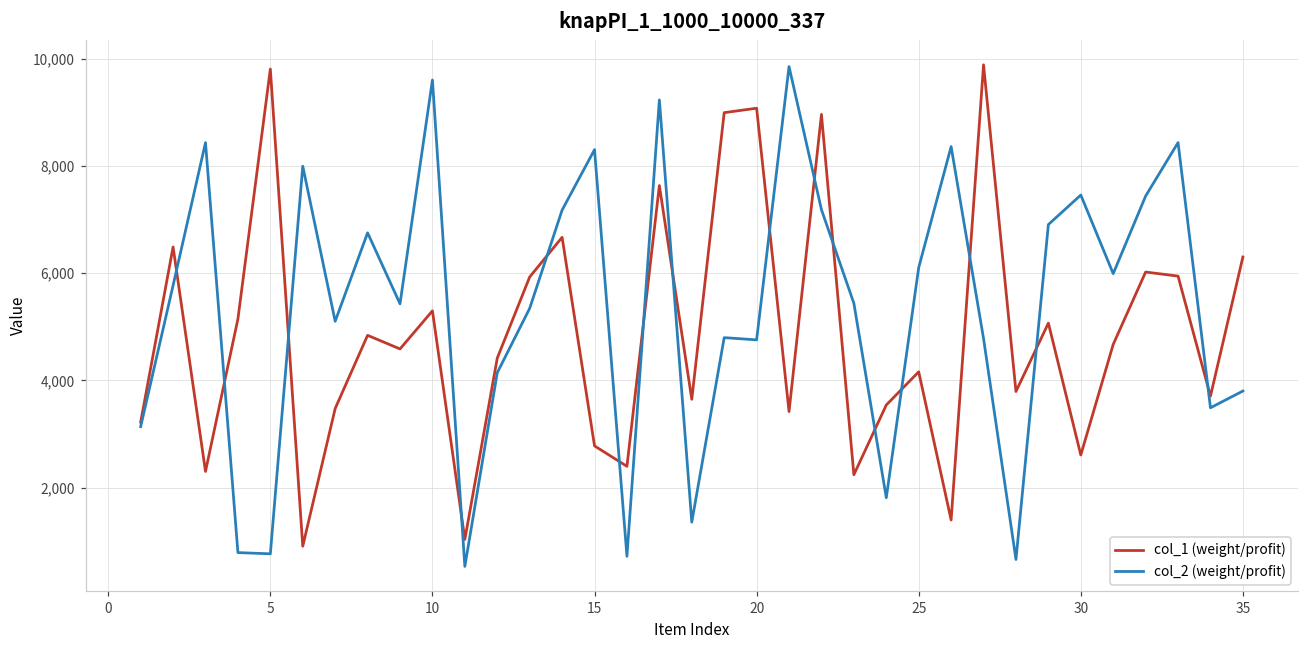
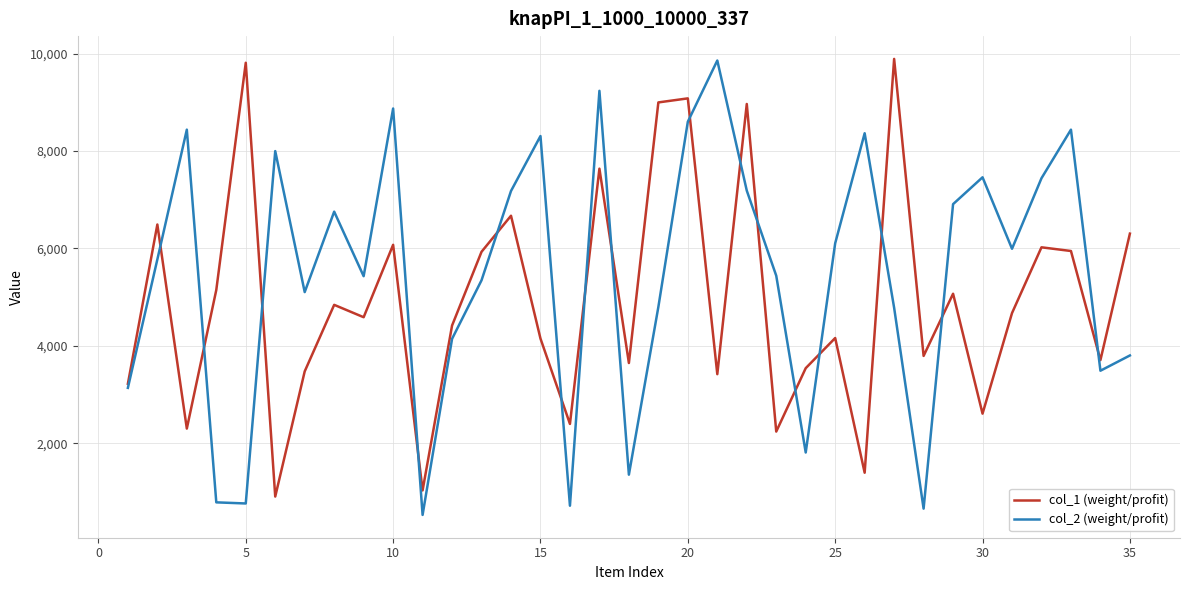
  {
    "col_1 (weight/profit)": {
      "5": "9,800",
-     "10": "5,300",
-     "15": "2,800",
+     "10": "6,100",
+     "15": "4,200",
      "20": "9,100",
      "25": "4,200",
      "30": "2,600",
      "35": "6,300"
    },
    "col_2 (weight/profit)": {
      "5": "800",
-     "10": "9,600",
+     "10": "8,900",
      "15": "8,300",
-     "20": "4,800",
+     "20": "8,600",
      "25": "6,100",
      "30": "7,500",
      "35": "3,800"
    }
  }
